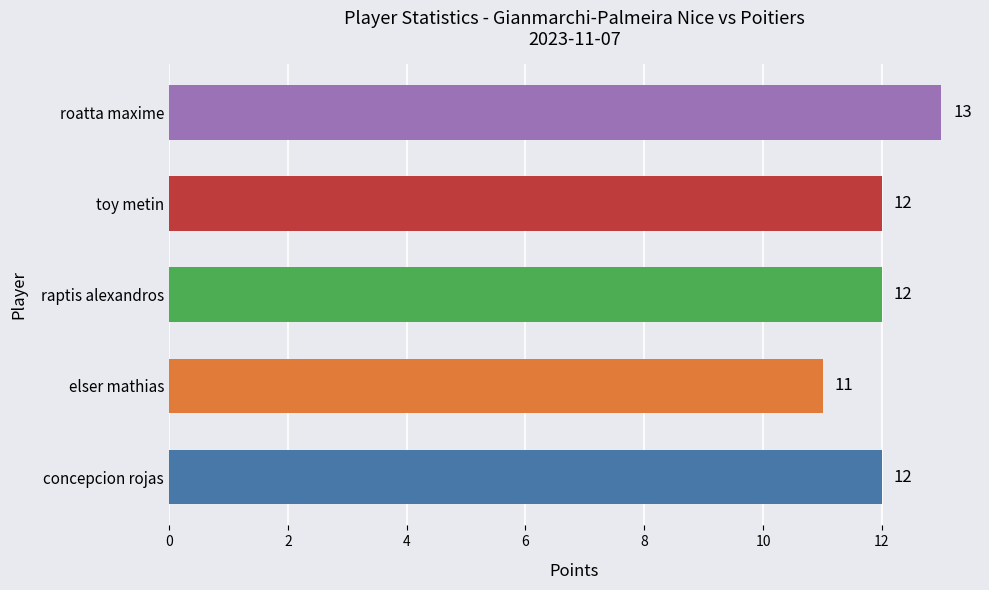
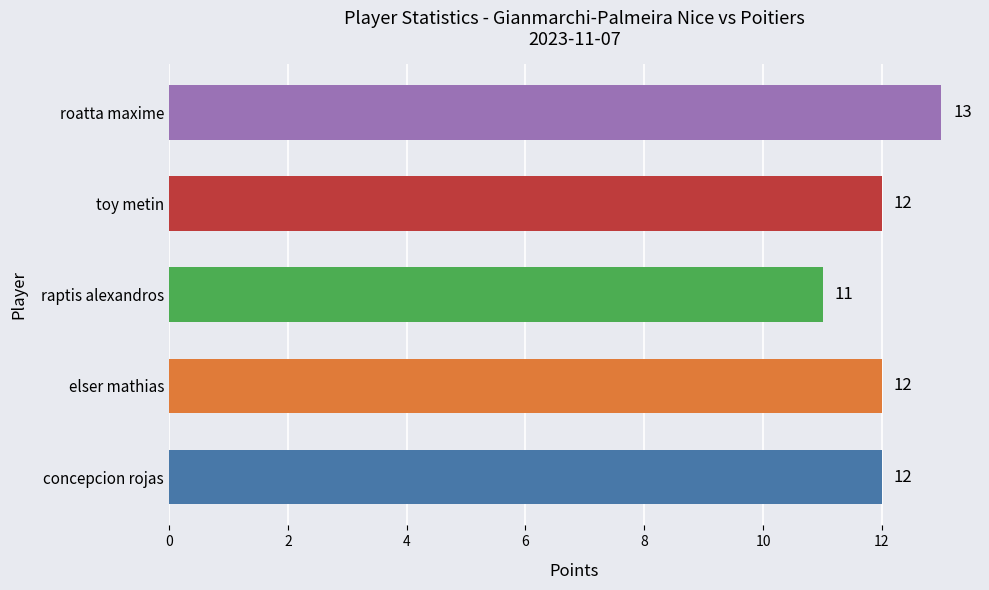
  {
    "roatta maxime": 13,
    "toy metin": 12,
-   "raptis alexandros": 12,
-   "elser mathias": 11,
+   "raptis alexandros": 11,
+   "elser mathias": 12,
    "concepcion rojas": 12
  }
